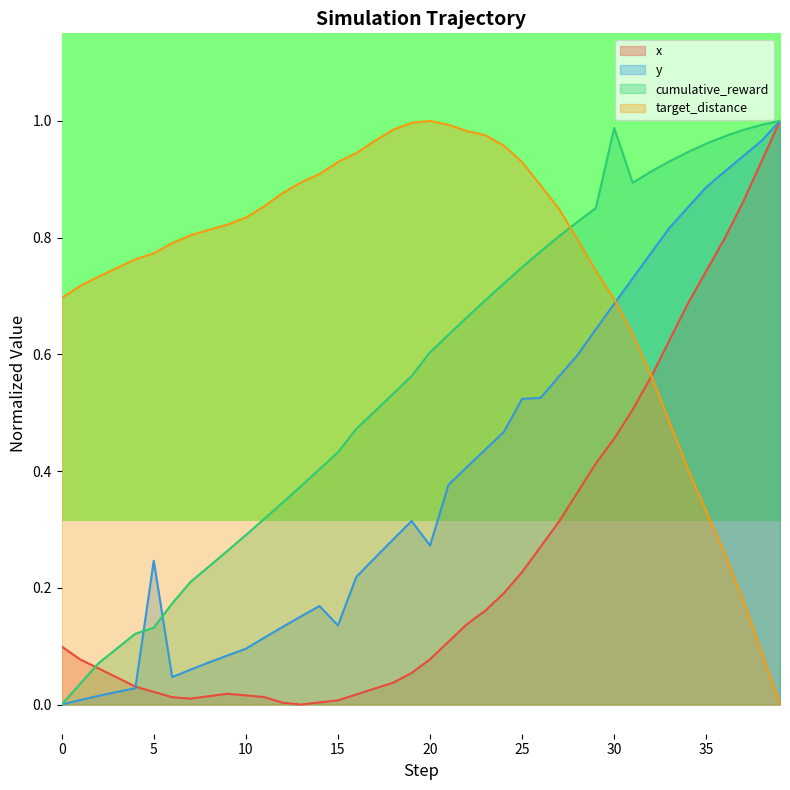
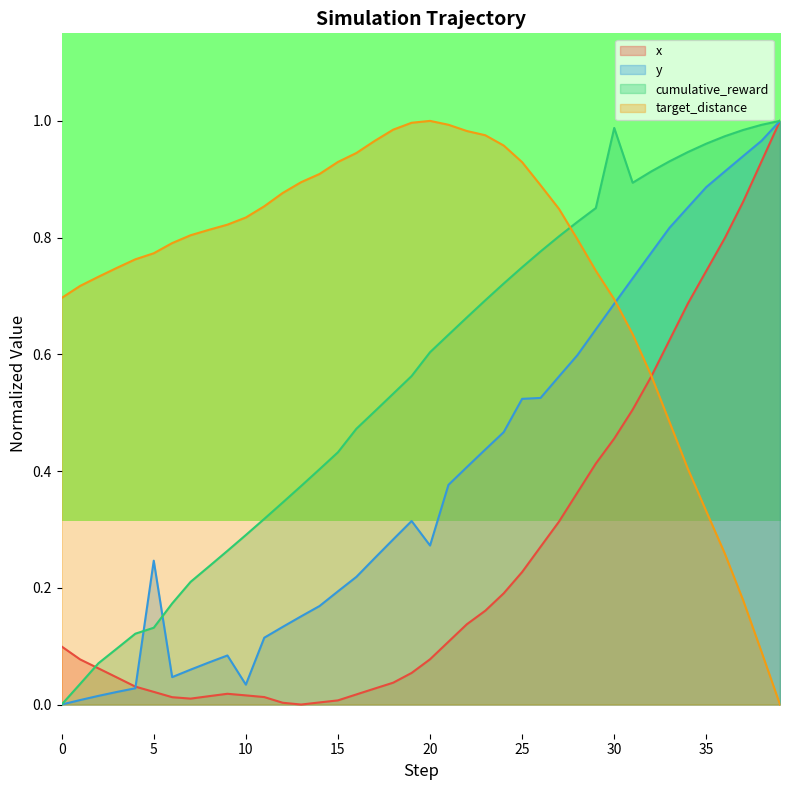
  {
    "y": {
      "5": 0.25,
-     "10": 0.10,
-     "15": 0.14,
+     "10": 0.03,
+     "15": 0.19,
      "20": 0.27,
      "25": 0.52,
      "30": 0.69,
      "35": 0.89
    },
    "cumulative_reward": {
      "5": 0.13,
      "10": 0.29,
      "15": 0.43,
      "20": 0.60,
      "25": 0.75,
      "30": 0.99,
      "35": 0.96
    }
  }
